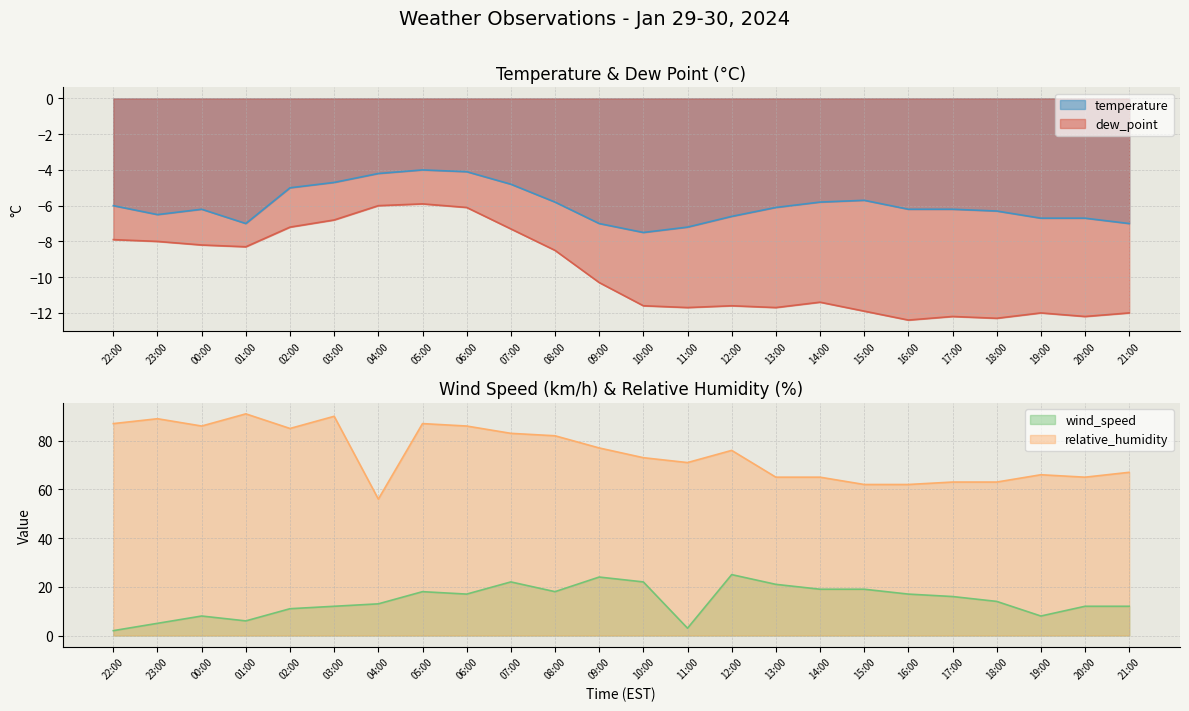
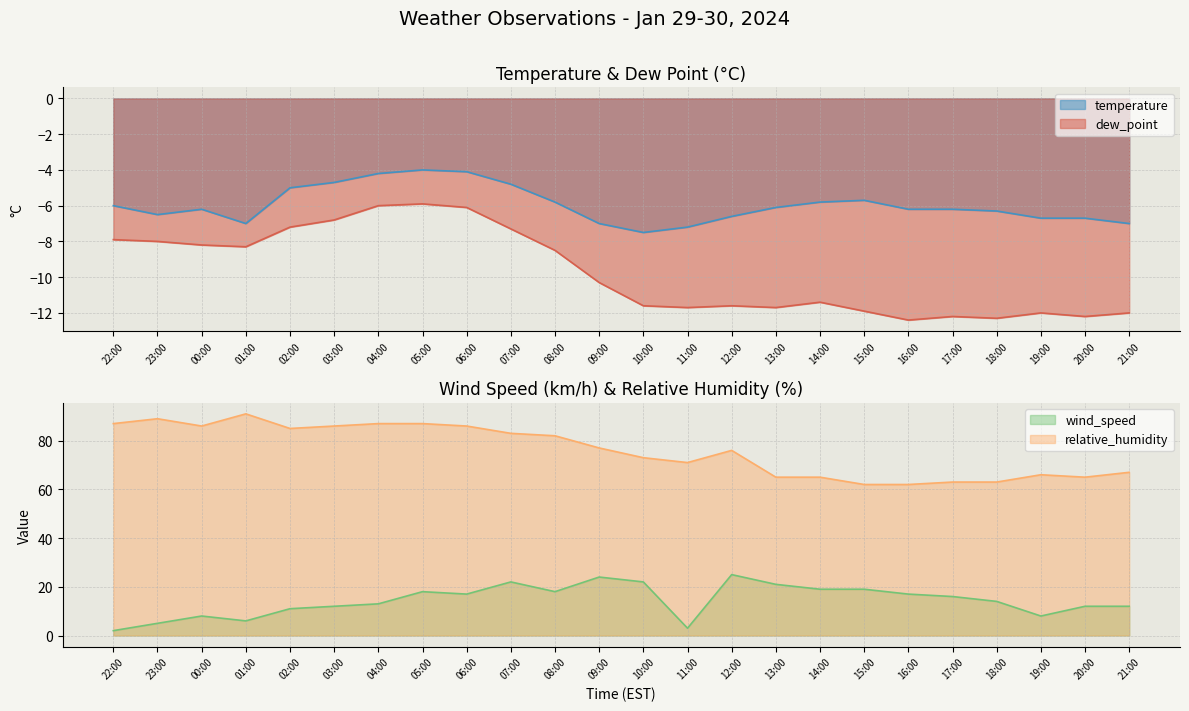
  {
    "Wind Speed (km/h) & Relative Humidity (%)": {
      "wind_speed": {
        "22:00": 2,
        "23:00": 5,
        "00:00": 8,
        "01:00": 6,
        "02:00": 11,
        "03:00": 12,
        "04:00": 13,
        "05:00": 18,
        "06:00": 17,
        "07:00": 22,
        "08:00": 18,
        "09:00": 24,
        "10:00": 22,
        "11:00": 3,
        "12:00": 25,
        "13:00": 21,
        "14:00": 19,
        "15:00": 19,
        "16:00": 17,
        "17:00": 16,
        "18:00": 14,
        "19:00": 8,
        "20:00": 12,
        "21:00": 12
      },
      "relative_humidity": {
        "22:00": 87,
        "23:00": 89,
        "00:00": 86,
        "01:00": 91,
        "02:00": 85,
-       "03:00": 90,
-       "04:00": 56,
+       "03:00": 86,
+       "04:00": 87,
        "05:00": 87,
        "06:00": 86,
        "07:00": 83,
        "08:00": 82,
        "09:00": 77,
        "10:00": 73,
        "11:00": 71,
        "12:00": 76,
        "13:00": 65,
        "14:00": 65,
        "15:00": 62,
        "16:00": 62,
        "17:00": 63,
        "18:00": 63,
        "19:00": 66,
        "20:00": 65,
        "21:00": 67
      }
    }
  }
